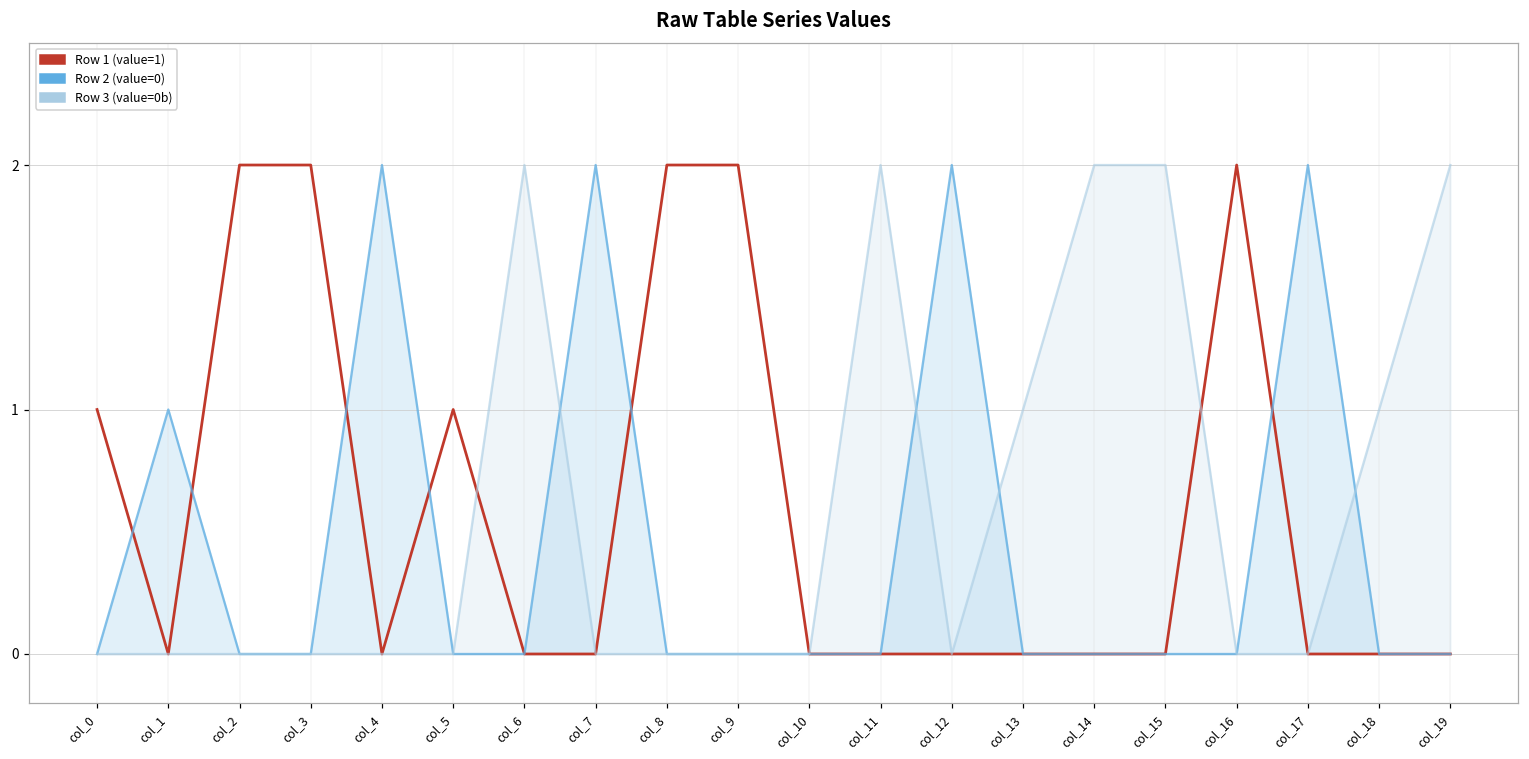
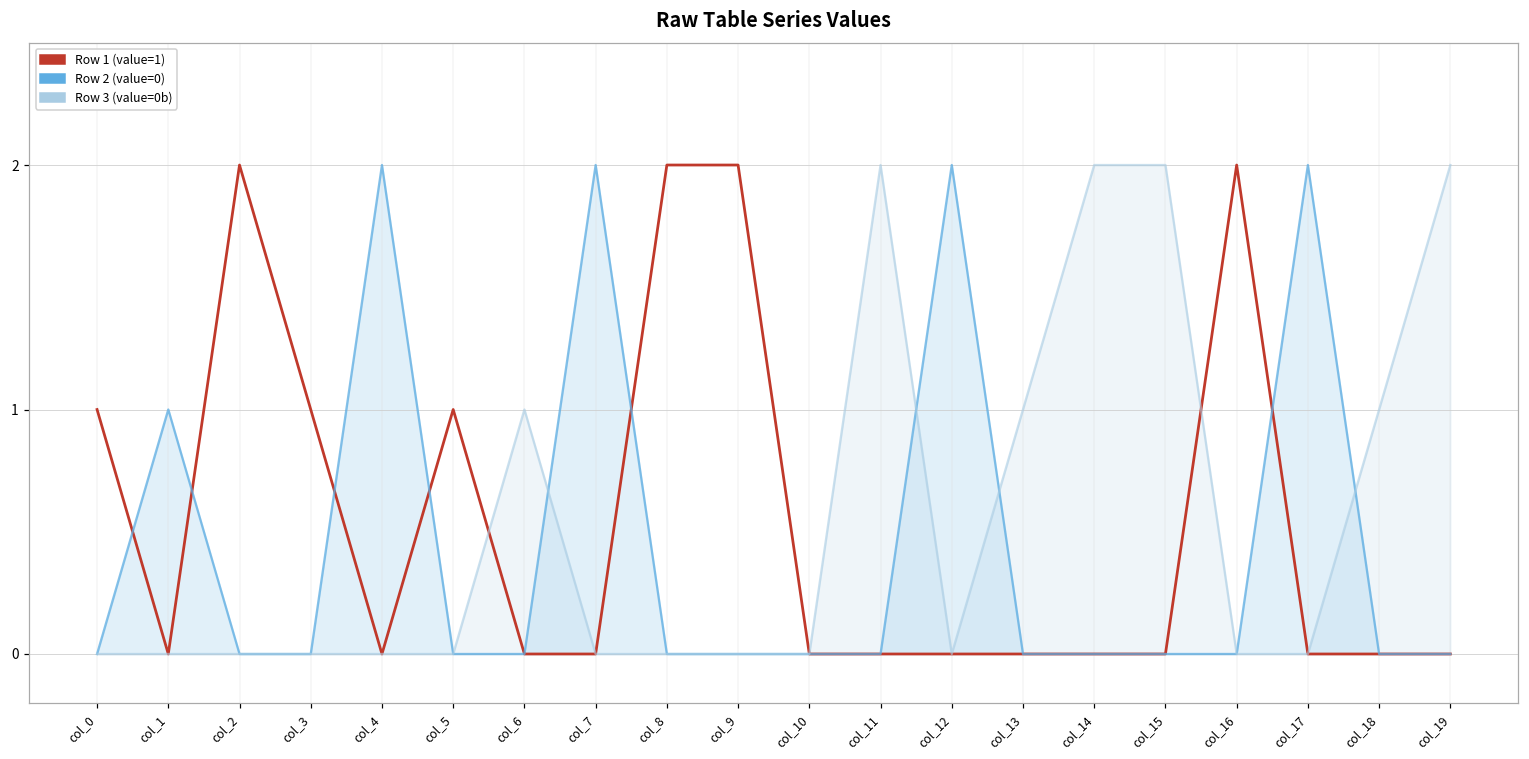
  {
    "Row 1 (value=1)": {
      "col_0": 1,
      "col_2": 2,
-     "col_3": 2,
+     "col_3": 1,
      "col_5": 1,
      "col_8": 2,
      "col_9": 2,
      "col_16": 2
    },
    "Row 2 (value=0)": {
      "col_1": 1,
      "col_4": 2,
      "col_7": 2,
      "col_12": 2,
      "col_17": 2
    },
    "Row 3 (value=0b)": {
-     "col_6": 2,
+     "col_6": 1,
      "col_11": 2,
      "col_13": 1,
      "col_14": 2,
      "col_15": 2,
      "col_18": 1,
      "col_19": 2
    }
  }
